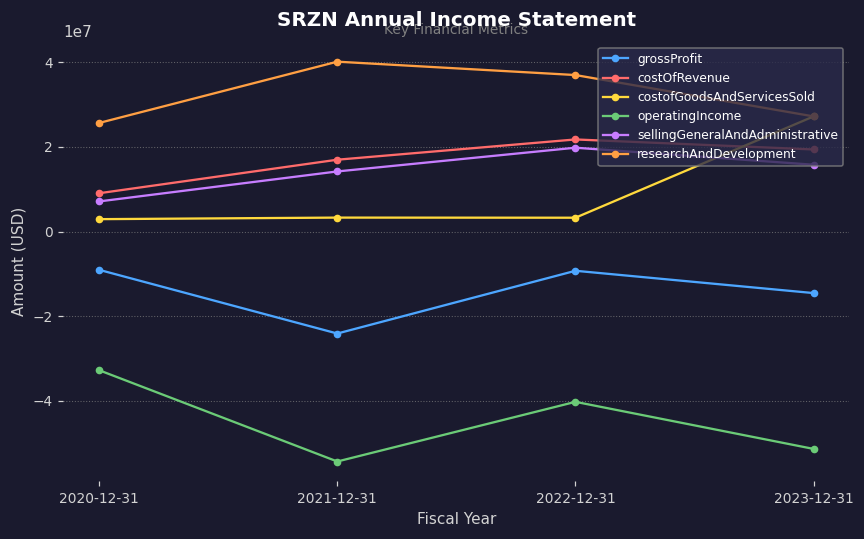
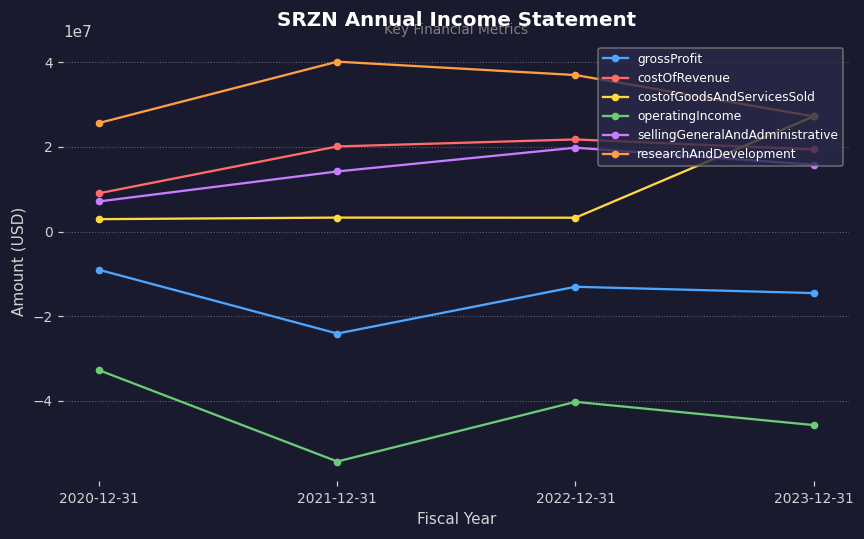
  {
    "grossProfit": {
      "2020-12-31": -9000000,
      "2021-12-31": -24000000,
-     "2022-12-31": -9000000,
+     "2022-12-31": -13000000,
      "2023-12-31": -15000000
    },
    "costOfRevenue": {
      "2020-12-31": 9000000,
-     "2021-12-31": 17000000,
+     "2021-12-31": 20000000,
      "2022-12-31": 22000000
    },
    "operatingIncome": {
      "2020-12-31": -33000000,
      "2021-12-31": -54000000,
      "2022-12-31": -40000000,
-     "2023-12-31": -51000000
+     "2023-12-31": -46000000
    },
    "sellingGeneralAndAdministrative": {
      "2020-12-31": 7000000,
      "2021-12-31": 14000000,
      "2022-12-31": 20000000,
      "2023-12-31": 16000000
    }
  }
